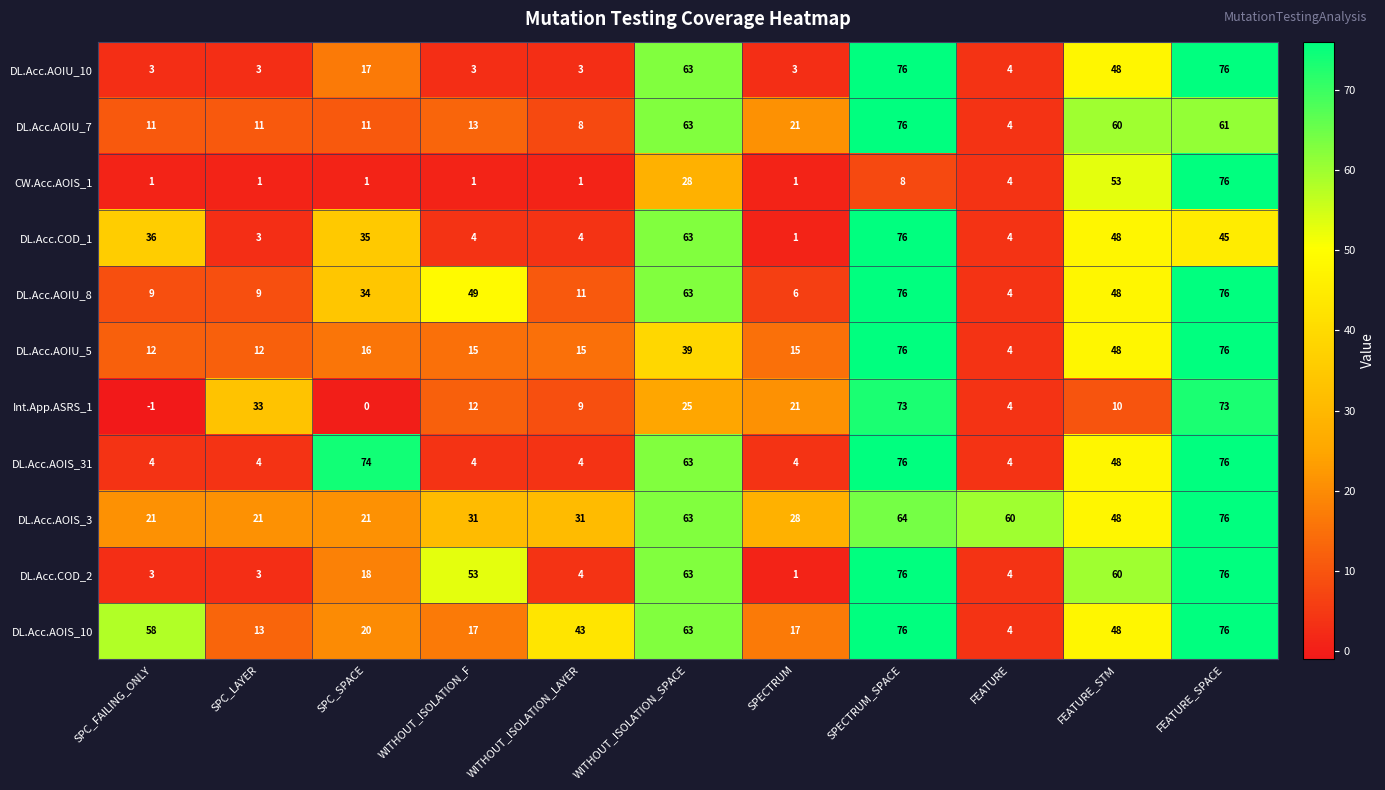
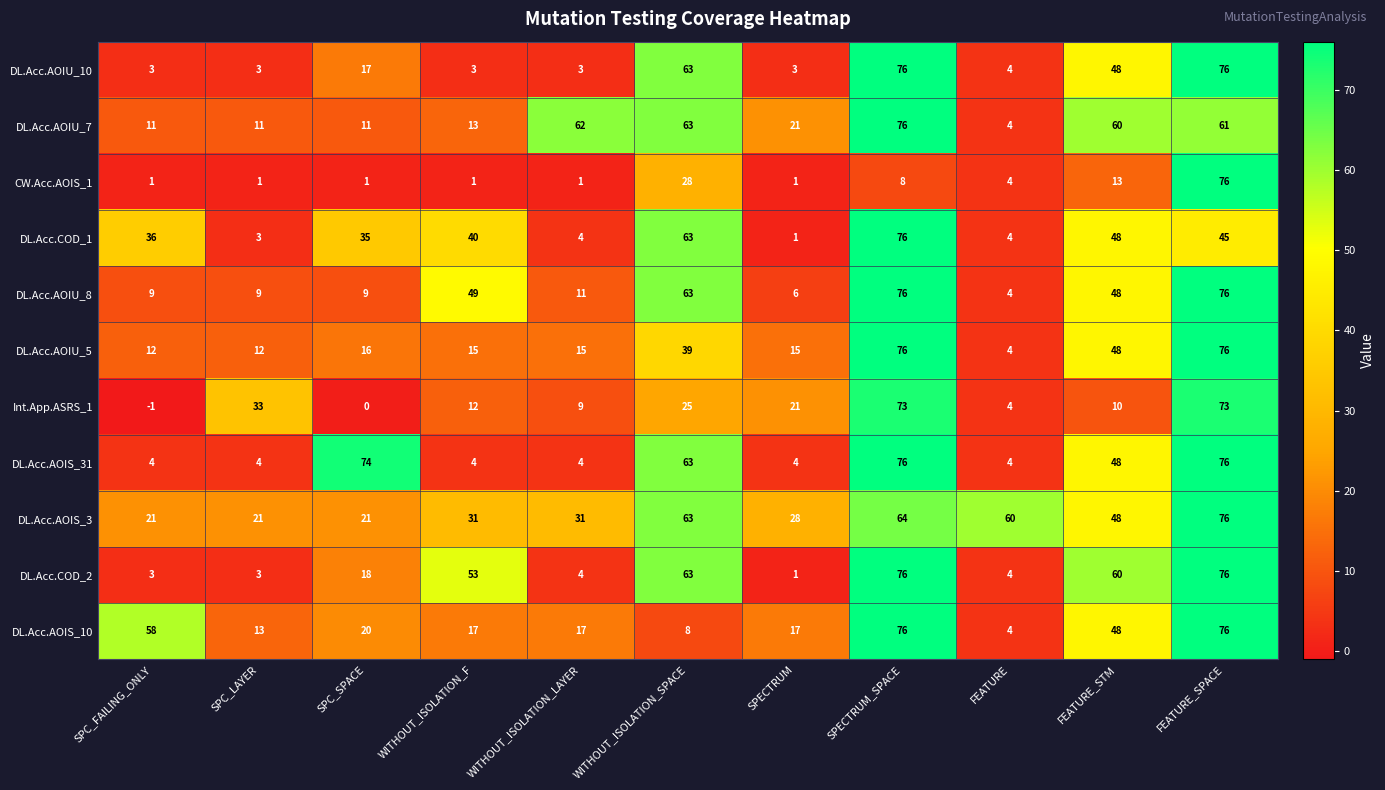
  {
    "DL.Acc.AOIU_10": {
      "SPC_FAILING_ONLY": 3,
      "SPC_LAYER": 3,
      "SPC_SPACE": 17,
      "WITHOUT_ISOLATION_F": 3,
      "WITHOUT_ISOLATION_LAYER": 3,
      "WITHOUT_ISOLATION_SPACE": 63,
      "SPECTRUM": 3,
      "SPECTRUM_SPACE": 76,
      "FEATURE": 4,
      "FEATURE_STM": 48,
      "FEATURE_SPACE": 76
    },
    "DL.Acc.AOIU_7": {
      "SPC_FAILING_ONLY": 11,
      "SPC_LAYER": 11,
      "SPC_SPACE": 11,
      "WITHOUT_ISOLATION_F": 13,
-     "WITHOUT_ISOLATION_LAYER": 8,
+     "WITHOUT_ISOLATION_LAYER": 62,
      "WITHOUT_ISOLATION_SPACE": 63,
      "SPECTRUM": 21,
      "SPECTRUM_SPACE": 76,
      "FEATURE": 4,
      "FEATURE_STM": 60,
      "FEATURE_SPACE": 61
    },
    "CW.Acc.AOIS_1": {
      "SPC_FAILING_ONLY": 1,
      "SPC_LAYER": 1,
      "SPC_SPACE": 1,
      "WITHOUT_ISOLATION_F": 1,
      "WITHOUT_ISOLATION_LAYER": 1,
      "WITHOUT_ISOLATION_SPACE": 28,
      "SPECTRUM": 1,
      "SPECTRUM_SPACE": 8,
      "FEATURE": 4,
-     "FEATURE_STM": 53,
+     "FEATURE_STM": 13,
      "FEATURE_SPACE": 76
    },
    "DL.Acc.COD_1": {
      "SPC_FAILING_ONLY": 36,
      "SPC_LAYER": 3,
      "SPC_SPACE": 35,
-     "WITHOUT_ISOLATION_F": 4,
+     "WITHOUT_ISOLATION_F": 40,
      "WITHOUT_ISOLATION_LAYER": 4,
      "WITHOUT_ISOLATION_SPACE": 63,
      "SPECTRUM": 1,
      "SPECTRUM_SPACE": 76,
      "FEATURE": 4,
      "FEATURE_STM": 48,
      "FEATURE_SPACE": 45
    },
    "DL.Acc.AOIU_8": {
      "SPC_FAILING_ONLY": 9,
      "SPC_LAYER": 9,
-     "SPC_SPACE": 34,
+     "SPC_SPACE": 9,
      "WITHOUT_ISOLATION_F": 49,
      "WITHOUT_ISOLATION_LAYER": 11,
      "WITHOUT_ISOLATION_SPACE": 63,
      "SPECTRUM": 6,
      "SPECTRUM_SPACE": 76,
      "FEATURE": 4,
      "FEATURE_STM": 48,
      "FEATURE_SPACE": 76
    },
    "DL.Acc.AOIU_5": {
      "SPC_FAILING_ONLY": 12,
      "SPC_LAYER": 12,
      "SPC_SPACE": 16,
      "WITHOUT_ISOLATION_F": 15,
      "WITHOUT_ISOLATION_LAYER": 15,
      "WITHOUT_ISOLATION_SPACE": 39,
      "SPECTRUM": 15,
      "SPECTRUM_SPACE": 76,
      "FEATURE": 4,
      "FEATURE_STM": 48,
      "FEATURE_SPACE": 76
    },
    "Int.App.ASRS_1": {
      "SPC_FAILING_ONLY": -1,
      "SPC_LAYER": 33,
      "SPC_SPACE": 0,
      "WITHOUT_ISOLATION_F": 12,
      "WITHOUT_ISOLATION_LAYER": 9,
      "WITHOUT_ISOLATION_SPACE": 25,
      "SPECTRUM": 21,
      "SPECTRUM_SPACE": 73,
      "FEATURE": 4,
      "FEATURE_STM": 10,
      "FEATURE_SPACE": 73
    },
    "DL.Acc.AOIS_31": {
      "SPC_FAILING_ONLY": 4,
      "SPC_LAYER": 4,
      "SPC_SPACE": 74,
      "WITHOUT_ISOLATION_F": 4,
      "WITHOUT_ISOLATION_LAYER": 4,
      "WITHOUT_ISOLATION_SPACE": 63,
      "SPECTRUM": 4,
      "SPECTRUM_SPACE": 76,
      "FEATURE": 4,
      "FEATURE_STM": 48,
      "FEATURE_SPACE": 76
    },
    "DL.Acc.AOIS_3": {
      "SPC_FAILING_ONLY": 21,
      "SPC_LAYER": 21,
      "SPC_SPACE": 21,
      "WITHOUT_ISOLATION_F": 31,
      "WITHOUT_ISOLATION_LAYER": 31,
      "WITHOUT_ISOLATION_SPACE": 63,
      "SPECTRUM": 28,
      "SPECTRUM_SPACE": 64,
      "FEATURE": 60,
      "FEATURE_STM": 48,
      "FEATURE_SPACE": 76
    },
    "DL.Acc.COD_2": {
      "SPC_FAILING_ONLY": 3,
      "SPC_LAYER": 3,
      "SPC_SPACE": 18,
      "WITHOUT_ISOLATION_F": 53,
      "WITHOUT_ISOLATION_LAYER": 4,
      "WITHOUT_ISOLATION_SPACE": 63,
      "SPECTRUM": 1,
      "SPECTRUM_SPACE": 76,
      "FEATURE": 4,
      "FEATURE_STM": 60,
      "FEATURE_SPACE": 76
    },
    "DL.Acc.AOIS_10": {
      "SPC_FAILING_ONLY": 58,
      "SPC_LAYER": 13,
      "SPC_SPACE": 20,
      "WITHOUT_ISOLATION_F": 17,
-     "WITHOUT_ISOLATION_LAYER": 43,
-     "WITHOUT_ISOLATION_SPACE": 63,
+     "WITHOUT_ISOLATION_LAYER": 17,
+     "WITHOUT_ISOLATION_SPACE": 8,
      "SPECTRUM": 17,
      "SPECTRUM_SPACE": 76,
      "FEATURE": 4,
      "FEATURE_STM": 48,
      "FEATURE_SPACE": 76
    }
  }
